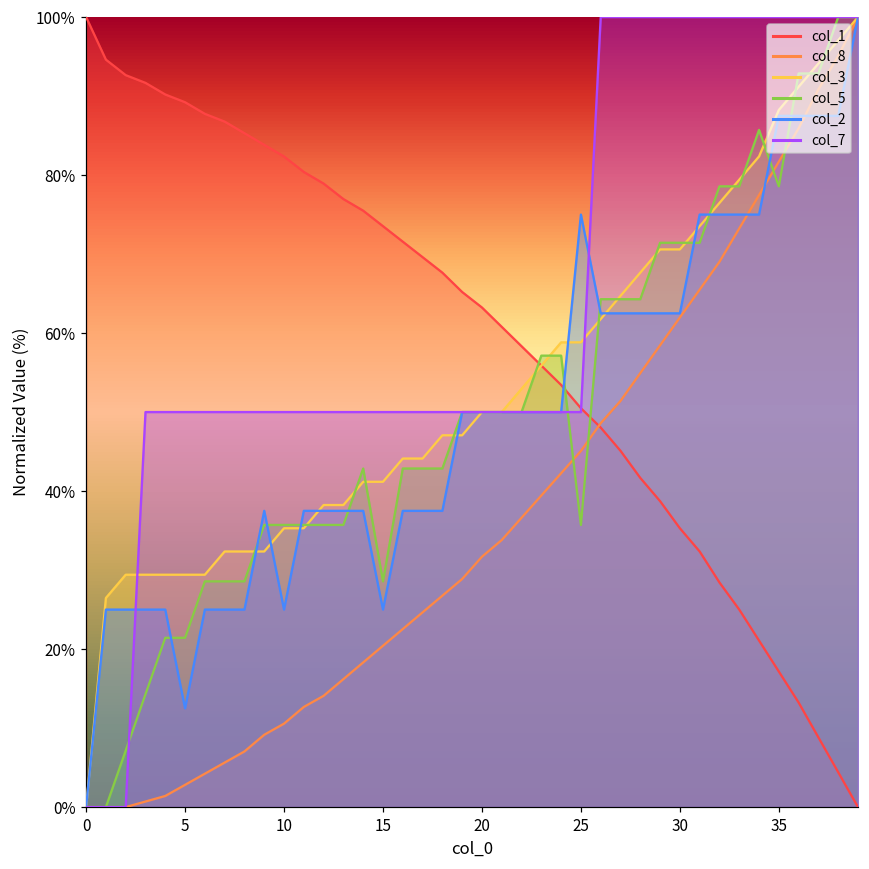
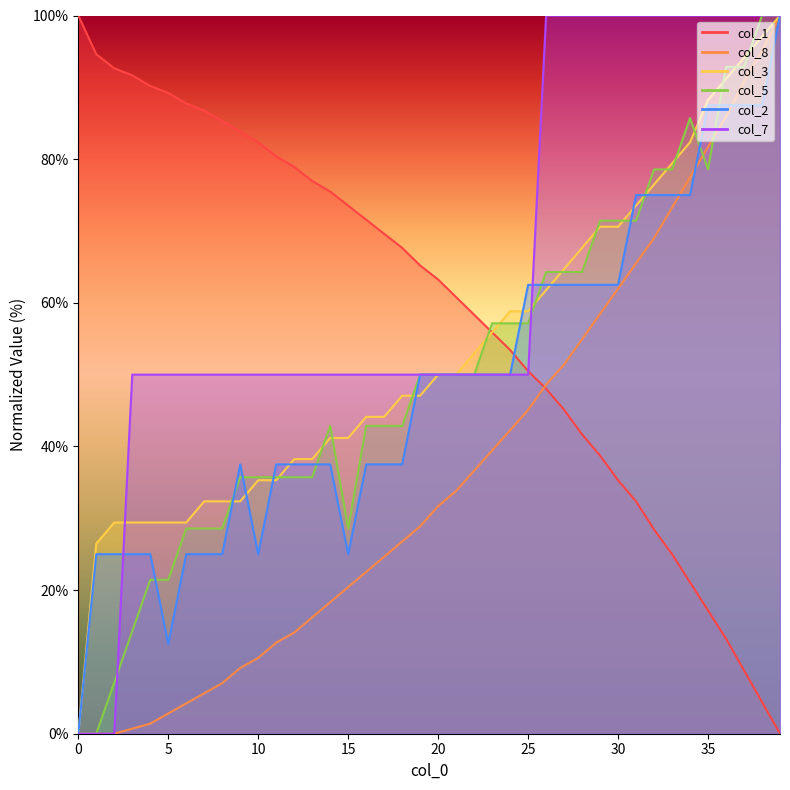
  {
    "col_5": {
      "5": "21%",
      "10": "36%",
      "15": "29%",
-     "25": "36%",
+     "25": "57%",
      "30": "71%",
      "35": "79%"
    },
    "col_2": {
      "5": "13%",
      "10": "25%",
      "15": "25%",
-     "25": "75%",
+     "25": "63%",
      "30": "63%"
    },
    "col_7": {
      "5": "50%",
      "10": "50%",
      "15": "50%",
      "25": "50%",
      "30": "100%",
      "35": "100%"
    }
  }
